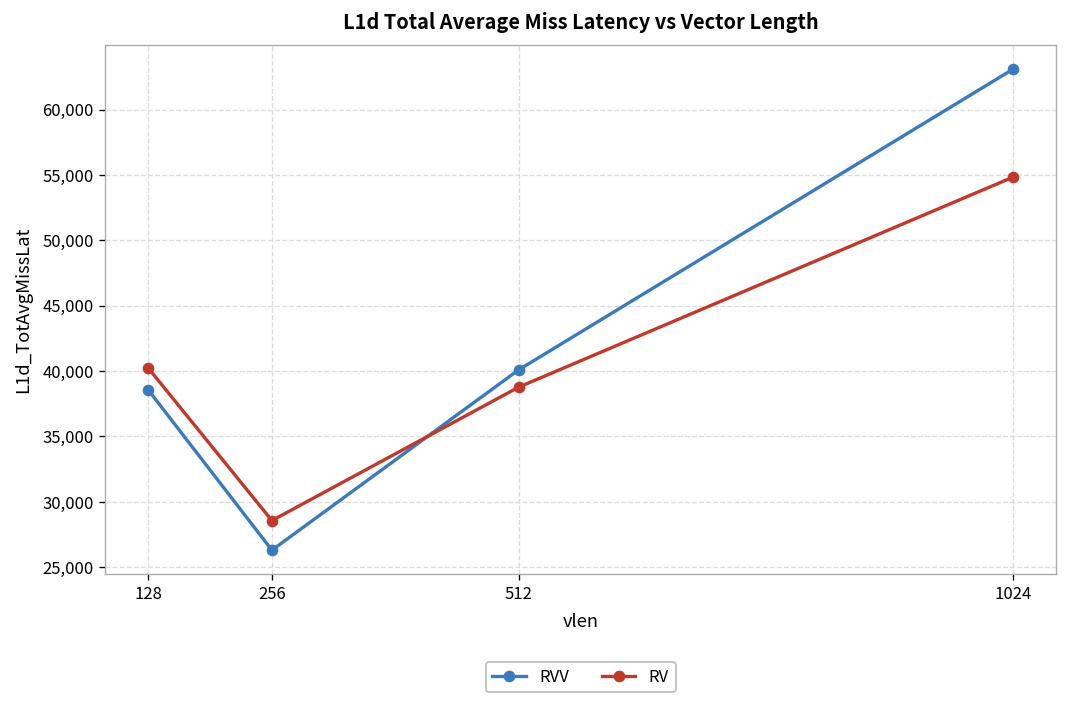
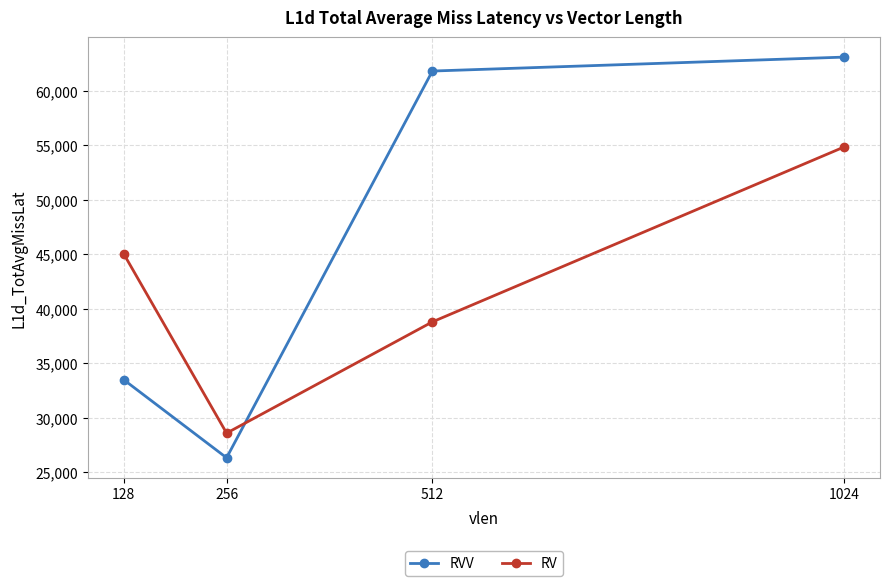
  {
    "RVV": {
-     "128": "38,500",
+     "128": "33,500",
      "256": "26,300",
-     "512": "40,100",
+     "512": "61,800",
      "1024": "63,100"
    },
    "RV": {
-     "128": "40,200",
+     "128": "45,000",
      "256": "28,600",
      "512": "38,800",
      "1024": "54,800"
    }
  }
